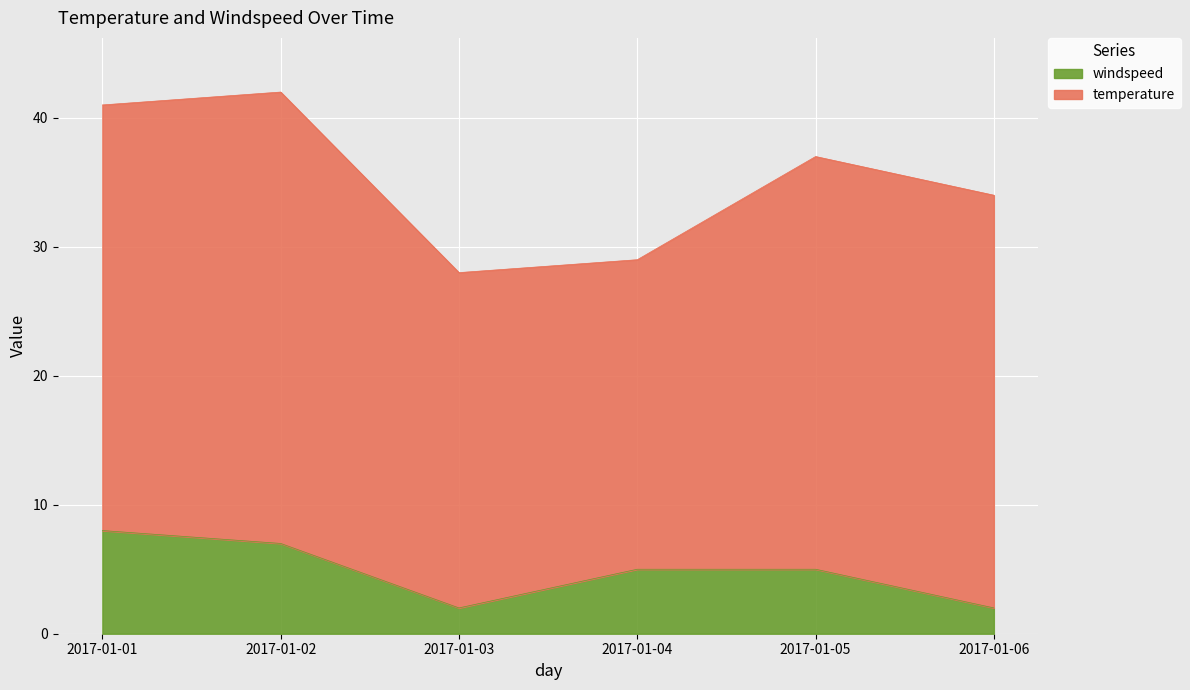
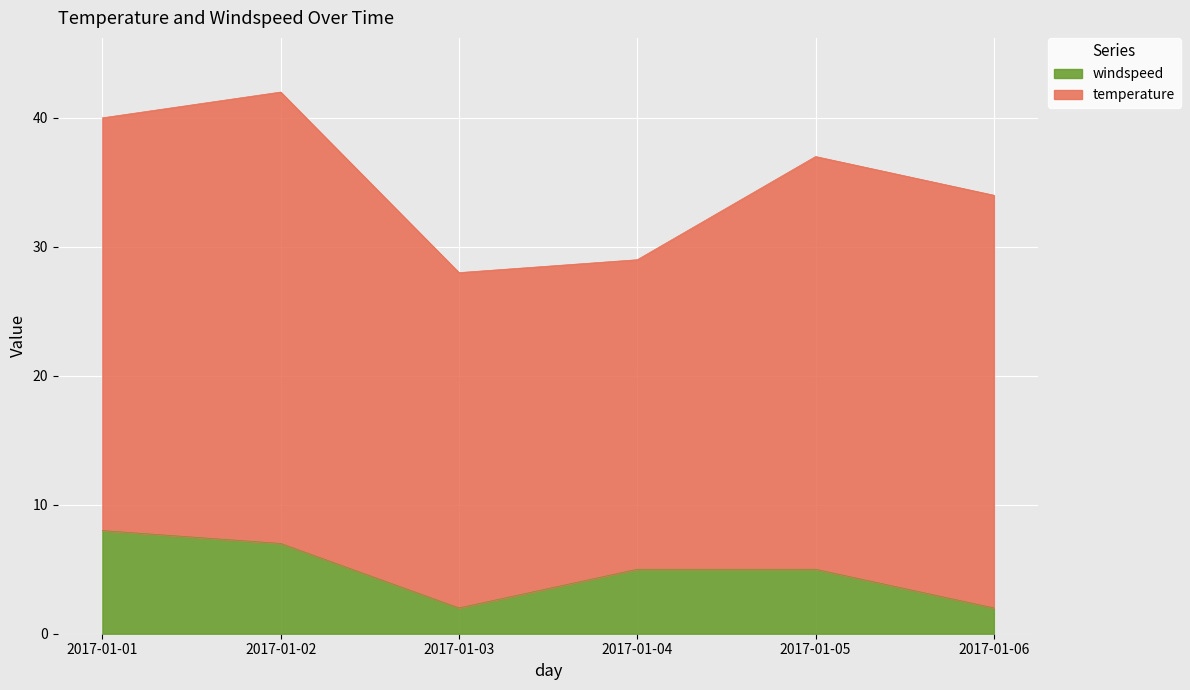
  {
    "windspeed": {
      "2017-01-01": 8,
      "2017-01-02": 7,
      "2017-01-03": 2,
      "2017-01-04": 5,
      "2017-01-05": 5,
      "2017-01-06": 2
    },
    "temperature": {
-     "2017-01-01": 33,
+     "2017-01-01": 32,
      "2017-01-02": 35,
      "2017-01-03": 26,
      "2017-01-04": 24,
      "2017-01-05": 32,
      "2017-01-06": 32
    }
  }
